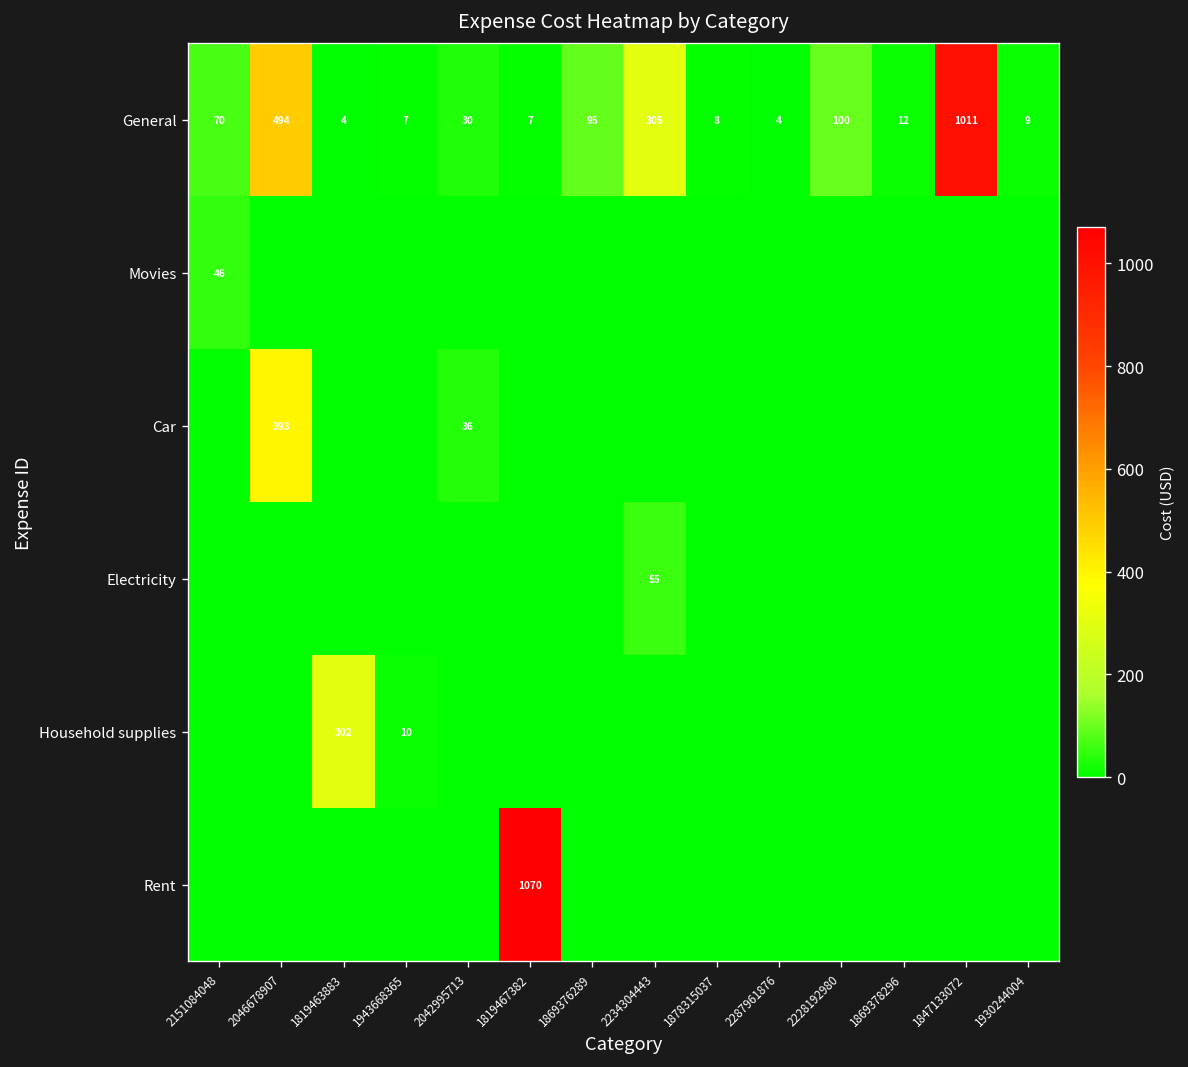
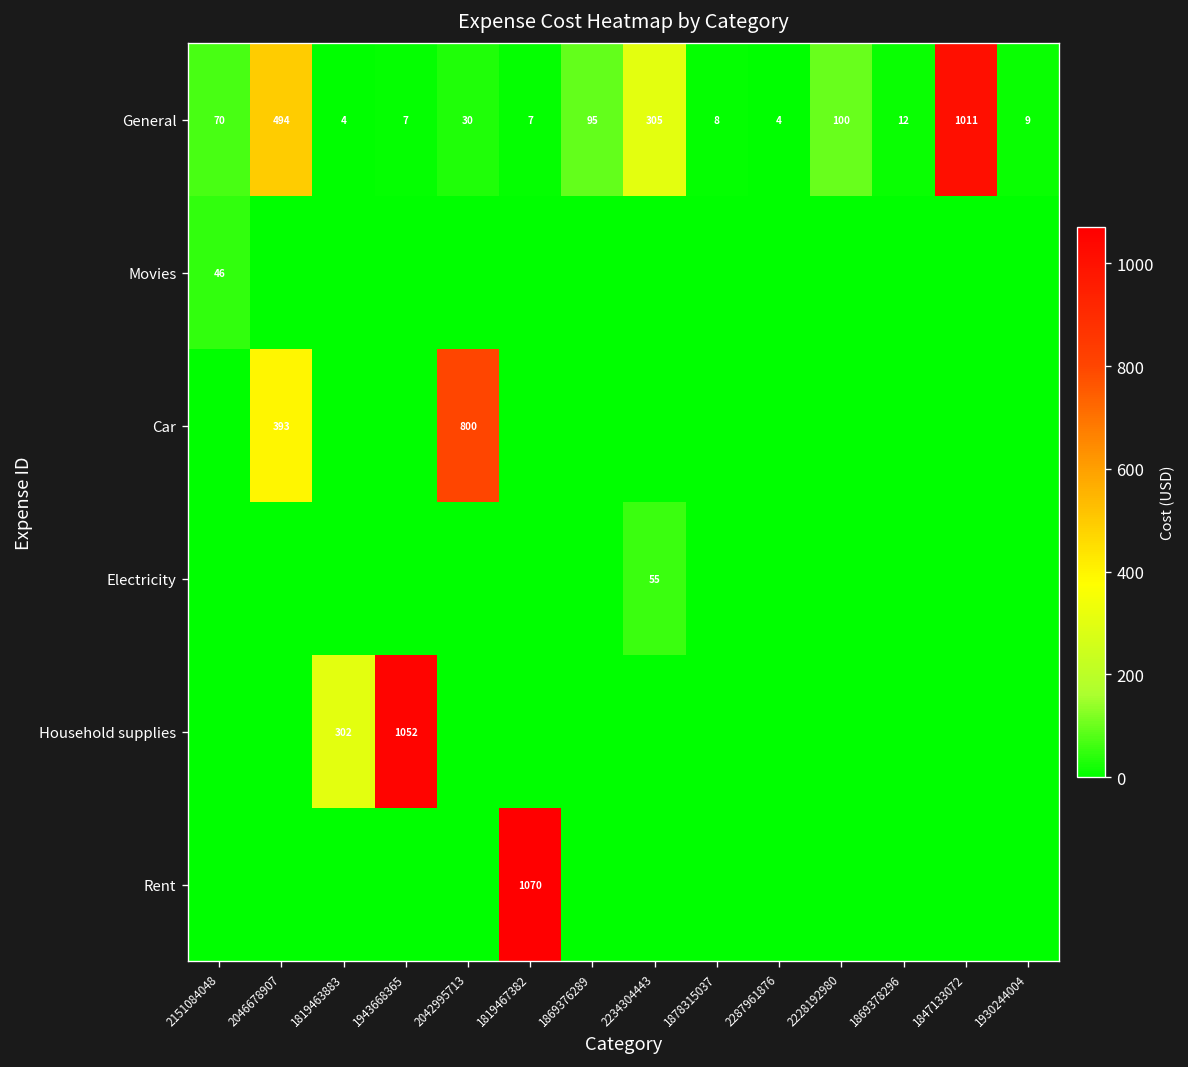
  {
    "General": {
      "2151084048": 70,
      "2046678907": 494,
      "1819463883": 4,
      "1943668365": 7,
      "2042995713": 30,
      "1819467382": 7,
      "1869376289": 95,
      "2234304443": 305,
      "1878315037": 8,
      "2287961876": 4,
      "2228192980": 100,
      "1869378296": 12,
      "1847133072": 1011,
      "1930244004": 9
    },
    "Movies": {
      "2151084048": 46
    },
    "Car": {
      "2046678907": 393,
-     "2042995713": 36
+     "2042995713": 800
    },
    "Electricity": {
      "2234304443": 55
    },
    "Household supplies": {
      "1819463883": 302,
-     "1943668365": 10
+     "1943668365": 1052
    },
    "Rent": {
      "1819467382": 1070
    }
  }
